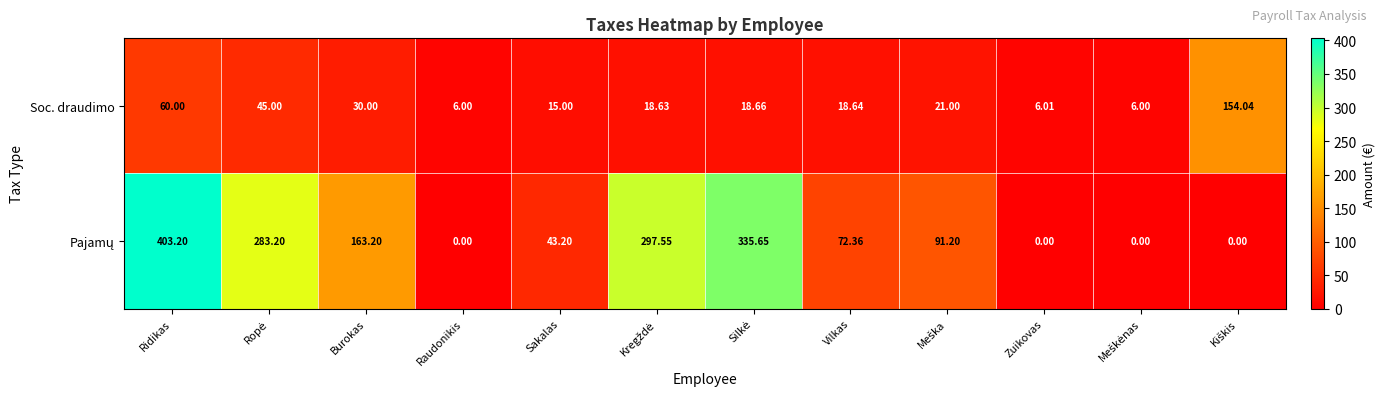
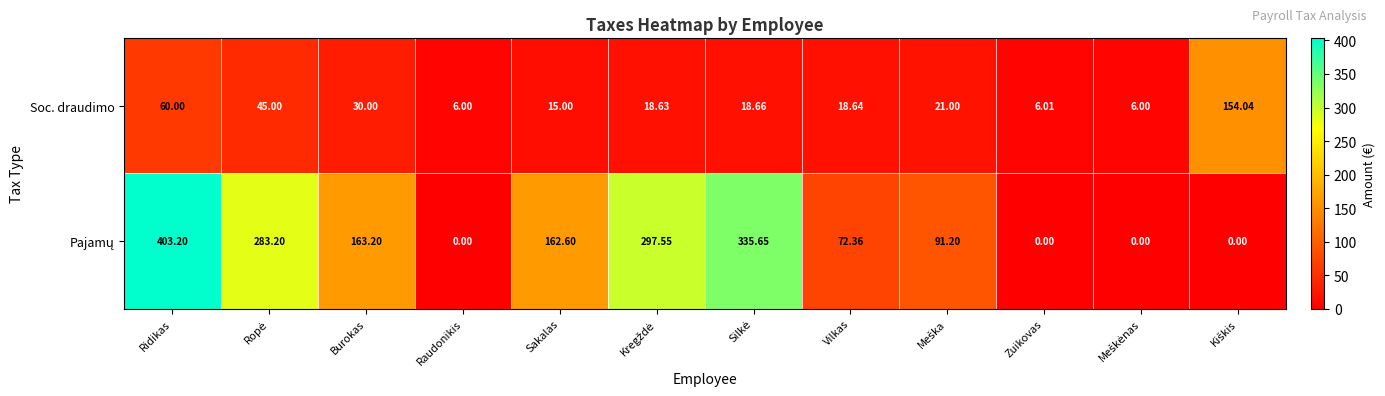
  {
    "Soc. draudimo": {
      "Ridikas": 60.00,
      "Ropė": 45.00,
      "Burokas": 30.00,
      "Raudonikis": 6.00,
      "Sakalas": 15.00,
      "Kregždė": 18.63,
      "Silkė": 18.66,
      "Vilkas": 18.64,
      "Meška": 21.00,
      "Zuikovas": 6.01,
      "Meškėnas": 6.00,
      "Kiškis": 154.04
    },
    "Pajamų": {
      "Ridikas": 403.20,
      "Ropė": 283.20,
      "Burokas": 163.20,
      "Raudonikis": 0.00,
-     "Sakalas": 43.20,
+     "Sakalas": 162.60,
      "Kregždė": 297.55,
      "Silkė": 335.65,
      "Vilkas": 72.36,
      "Meška": 91.20,
      "Zuikovas": 0.00,
      "Meškėnas": 0.00,
      "Kiškis": 0.00
    }
  }
